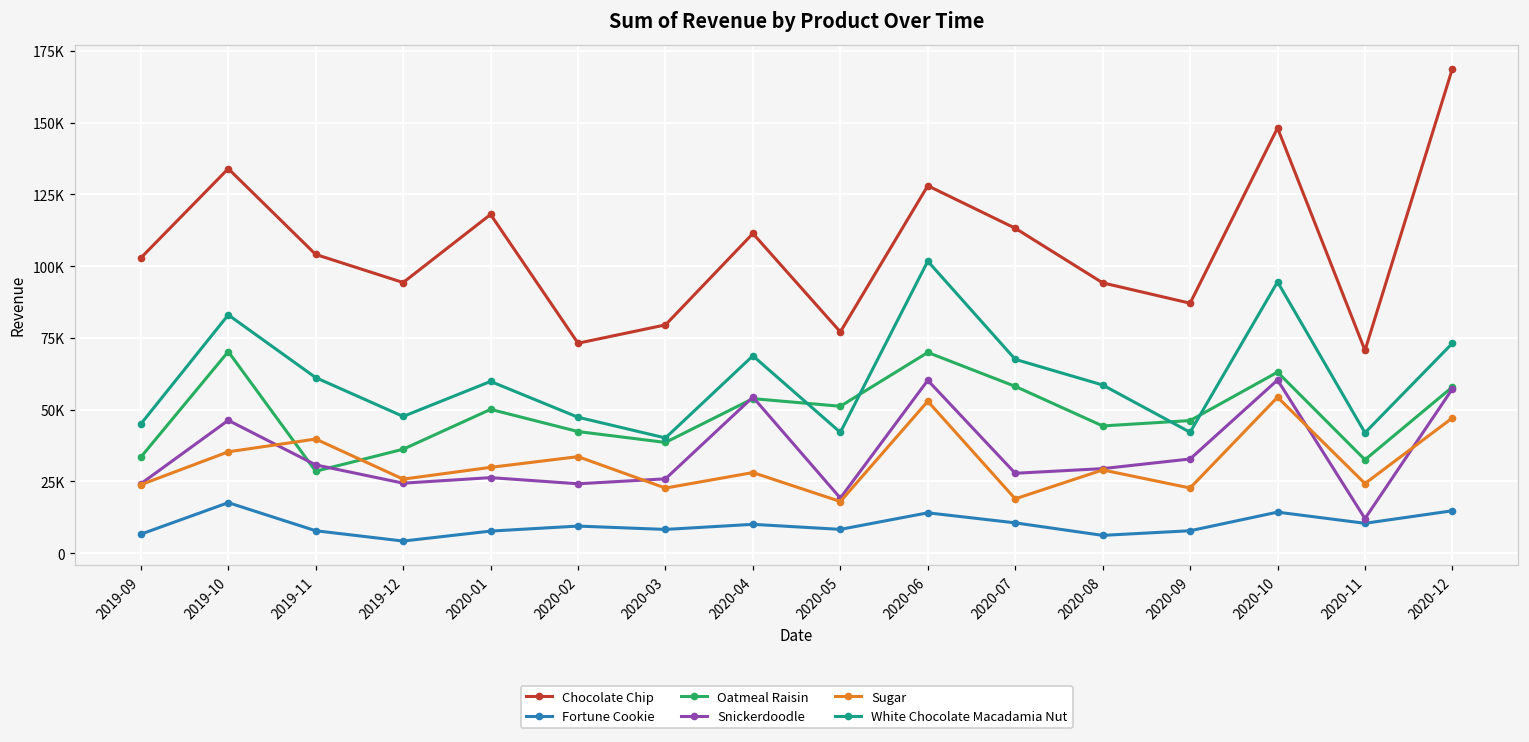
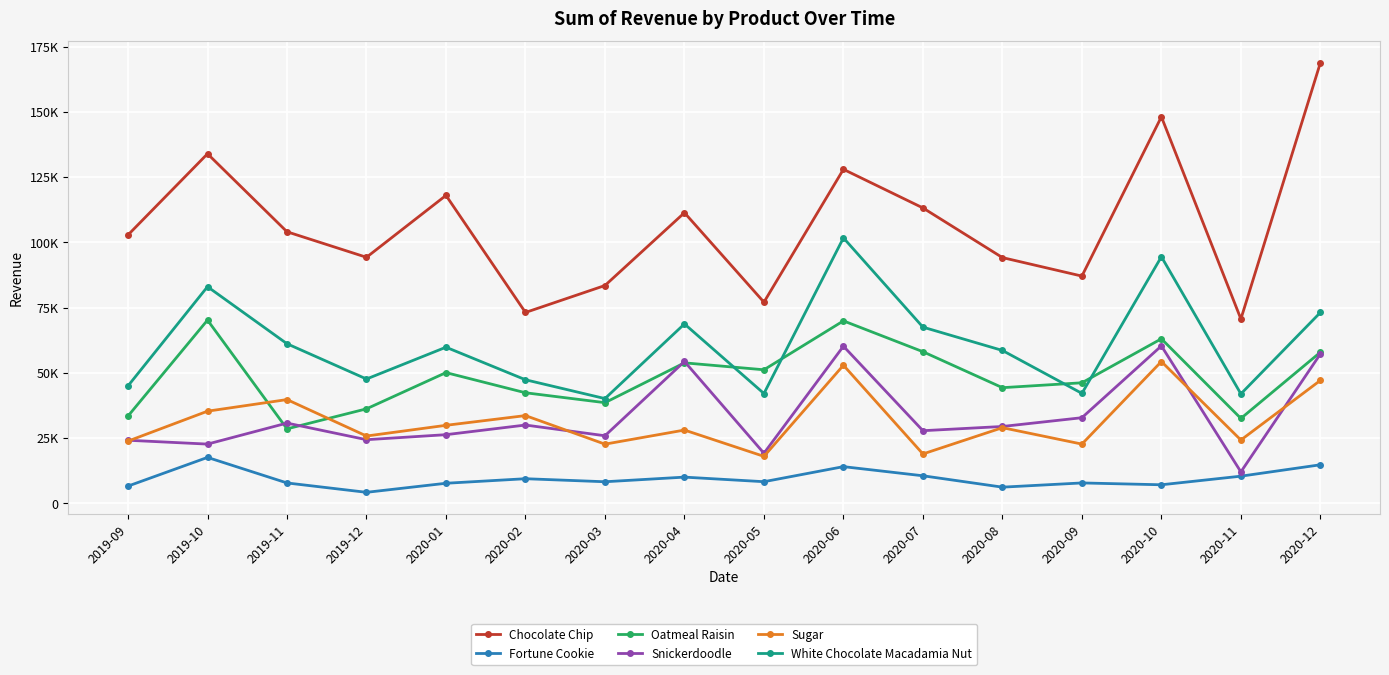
  {
    "Chocolate Chip": {
      "2019-09": 103000,
      "2019-10": 134000,
      "2019-11": 104000,
      "2019-12": 94000,
      "2020-01": 118000,
      "2020-02": 73000,
-     "2020-03": 80000,
+     "2020-03": 83000,
      "2020-04": 111000,
      "2020-05": 77000,
      "2020-06": 128000,
      "2020-07": 113000,
      "2020-08": 94000,
      "2020-09": 87000,
      "2020-10": 148000,
      "2020-11": 71000,
      "2020-12": 169000
    },
    "Fortune Cookie": {
      "2019-09": 7000,
      "2019-10": 18000,
      "2019-11": 8000,
      "2019-12": 4000,
      "2020-01": 8000,
      "2020-02": 9000,
      "2020-03": 8000,
      "2020-04": 10000,
      "2020-05": 8000,
      "2020-06": 14000,
      "2020-07": 11000,
      "2020-08": 6000,
      "2020-09": 8000,
-     "2020-10": 14000,
+     "2020-10": 7000,
      "2020-11": 10000,
      "2020-12": 15000
    },
    "Snickerdoodle": {
-     "2019-10": 46000,
+     "2019-10": 23000,
      "2019-11": 31000,
      "2019-12": 24000,
      "2020-01": 26000,
-     "2020-02": 24000,
+     "2020-02": 30000,
      "2020-03": 26000,
      "2020-05": 19000,
      "2020-06": 60000,
      "2020-07": 28000,
      "2020-09": 33000,
      "2020-10": 60000,
      "2020-11": 12000
    },
    "Sugar": {
      "2019-10": 35000,
      "2019-11": 40000,
      "2019-12": 26000,
      "2020-01": 30000,
      "2020-02": 34000,
      "2020-03": 23000,
      "2020-04": 28000,
      "2020-05": 18000,
      "2020-06": 53000,
      "2020-07": 19000,
      "2020-09": 23000,
      "2020-10": 54000,
      "2020-11": 24000,
      "2020-12": 47000
    }
  }
